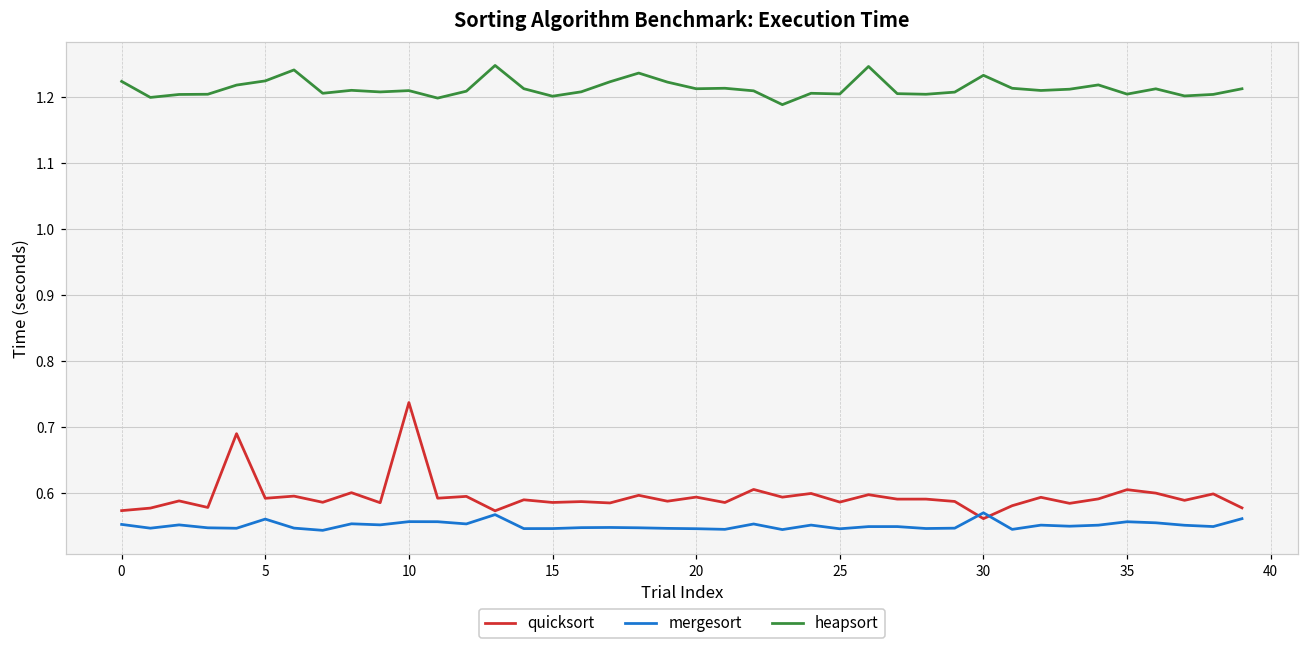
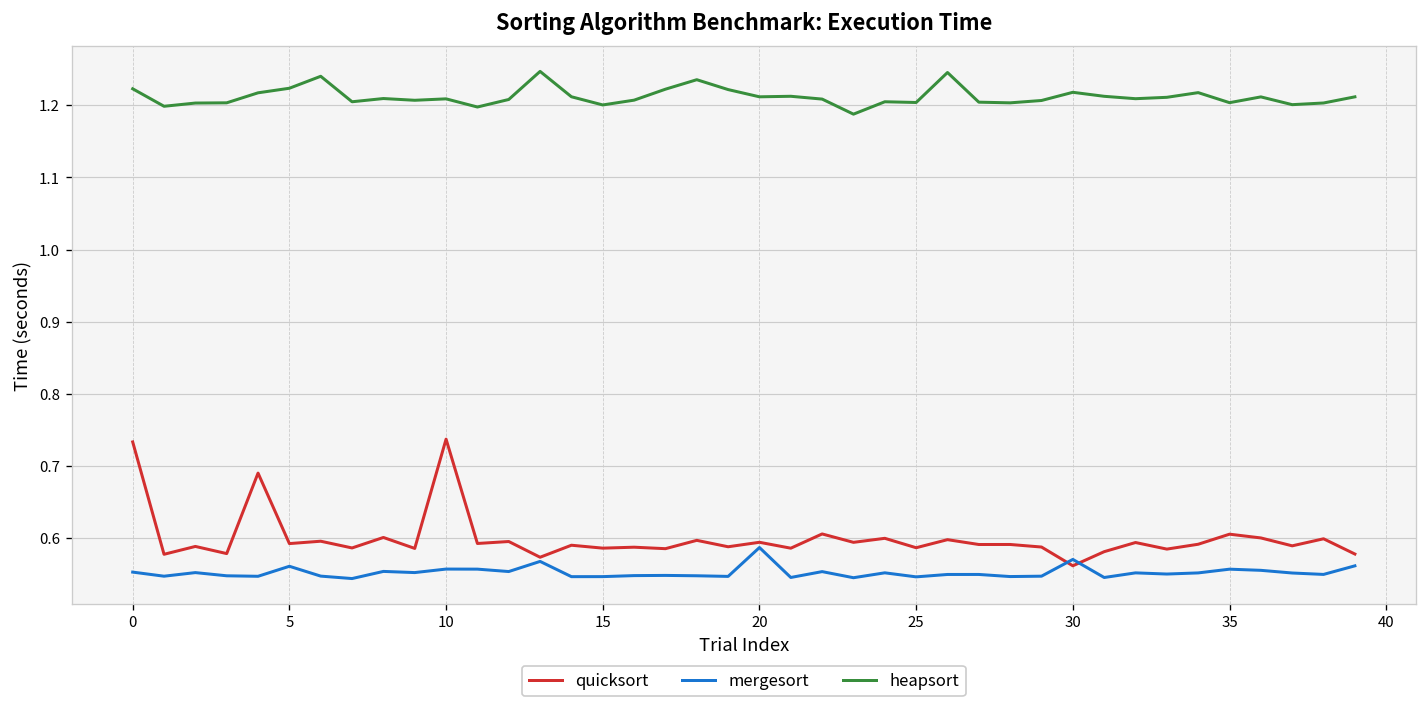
  {
    "quicksort": {
-     "0": 0.57,
+     "0": 0.73,
      "5": 0.59,
      "10": 0.74,
      "15": 0.59,
      "20": 0.59,
      "25": 0.59,
      "30": 0.56,
      "35": 0.61
    },
    "mergesort": {
      "0": 0.55,
      "5": 0.56,
      "10": 0.56,
      "15": 0.55,
-     "20": 0.55,
+     "20": 0.59,
      "25": 0.55,
      "30": 0.57,
      "35": 0.56
    },
    "heapsort": {
      "0": 1.22,
      "5": 1.22,
      "10": 1.21,
      "15": 1.20,
      "20": 1.21,
      "25": 1.20,
-     "30": 1.23,
+     "30": 1.22,
      "35": 1.20
    }
  }
